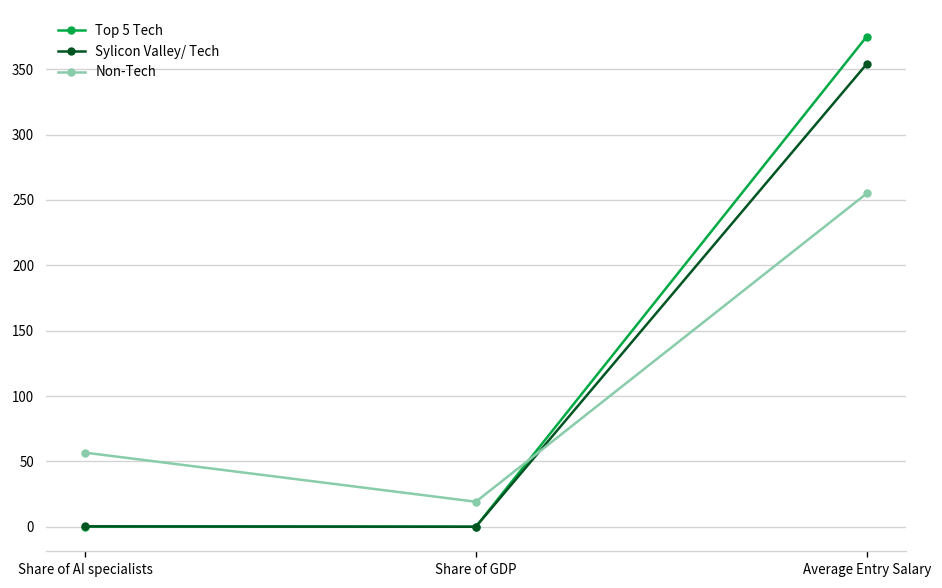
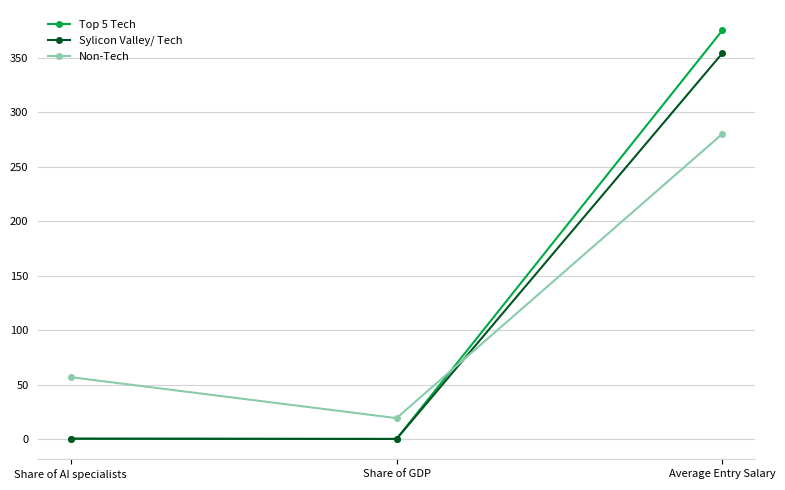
  {
    "Top 5 Tech": {
      "Average Entry Salary": 375
    },
    "Sylicon Valley/ Tech": {
      "Average Entry Salary": 354
    },
    "Non-Tech": {
      "Share of AI specialists": 57,
      "Share of GDP": 19,
-     "Average Entry Salary": 255
+     "Average Entry Salary": 280
    }
  }
